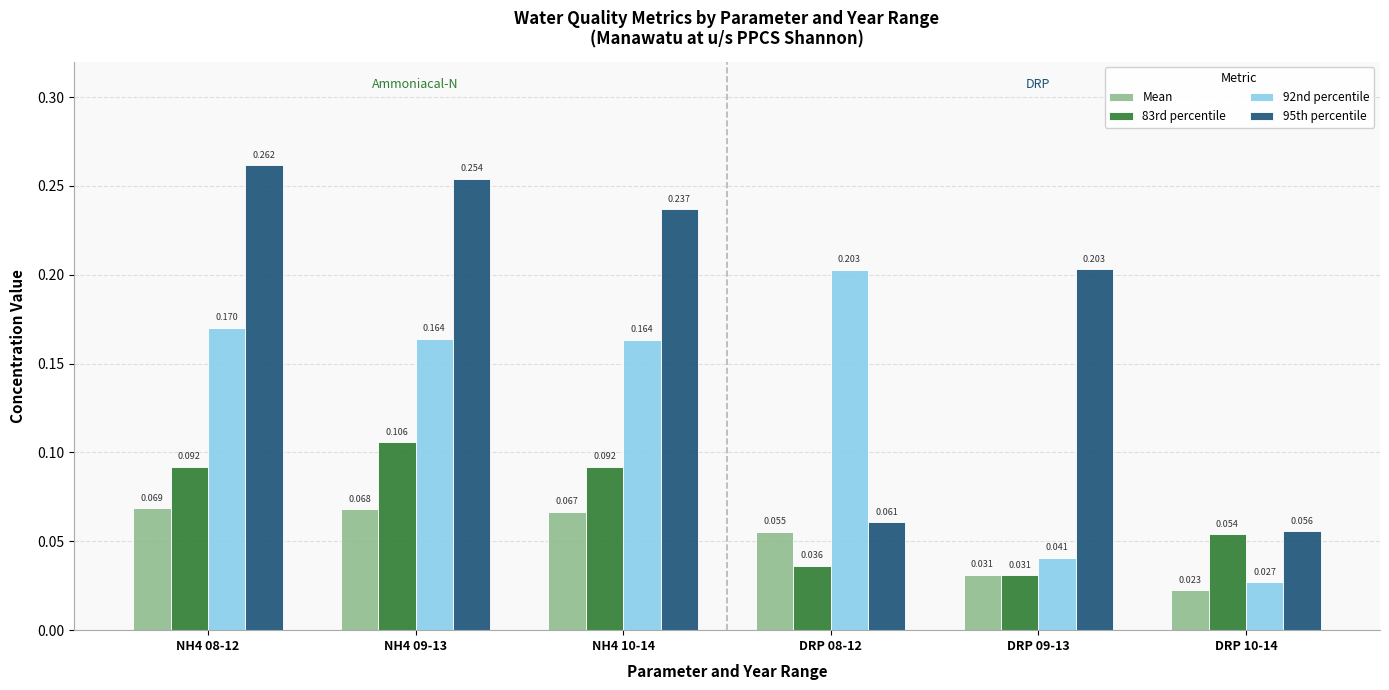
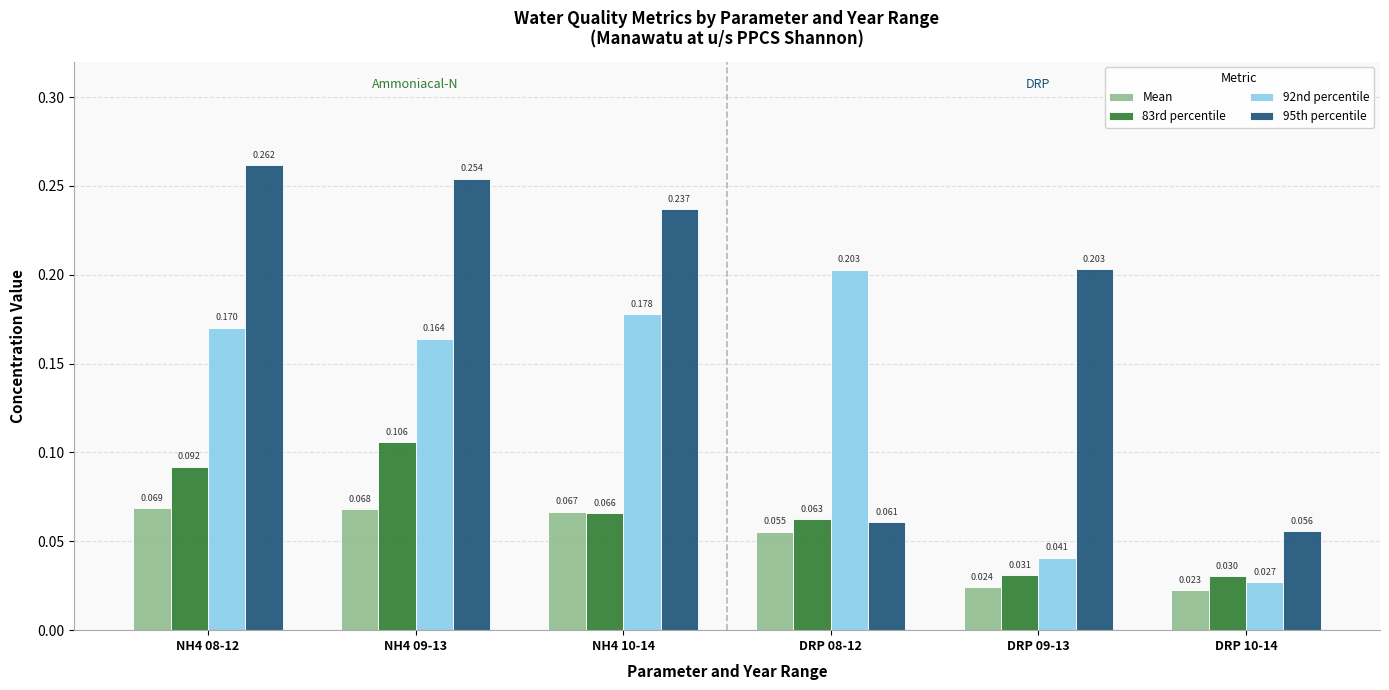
  {
    "Mean": {
      "NH4 08-12": 0.069,
      "NH4 09-13": 0.068,
      "NH4 10-14": 0.067,
      "DRP 08-12": 0.055,
-     "DRP 09-13": 0.031,
+     "DRP 09-13": 0.024,
      "DRP 10-14": 0.023
    },
    "83rd percentile": {
      "NH4 08-12": 0.092,
      "NH4 09-13": 0.106,
-     "NH4 10-14": 0.092,
-     "DRP 08-12": 0.036,
+     "NH4 10-14": 0.066,
+     "DRP 08-12": 0.063,
      "DRP 09-13": 0.031,
-     "DRP 10-14": 0.054
+     "DRP 10-14": 0.030
    },
    "92nd percentile": {
      "NH4 08-12": 0.170,
      "NH4 09-13": 0.164,
-     "NH4 10-14": 0.164,
+     "NH4 10-14": 0.178,
      "DRP 08-12": 0.203,
      "DRP 09-13": 0.041,
      "DRP 10-14": 0.027
    },
    "95th percentile": {
      "NH4 08-12": 0.262,
      "NH4 09-13": 0.254,
      "NH4 10-14": 0.237,
      "DRP 08-12": 0.061,
      "DRP 09-13": 0.203,
      "DRP 10-14": 0.056
    }
  }
